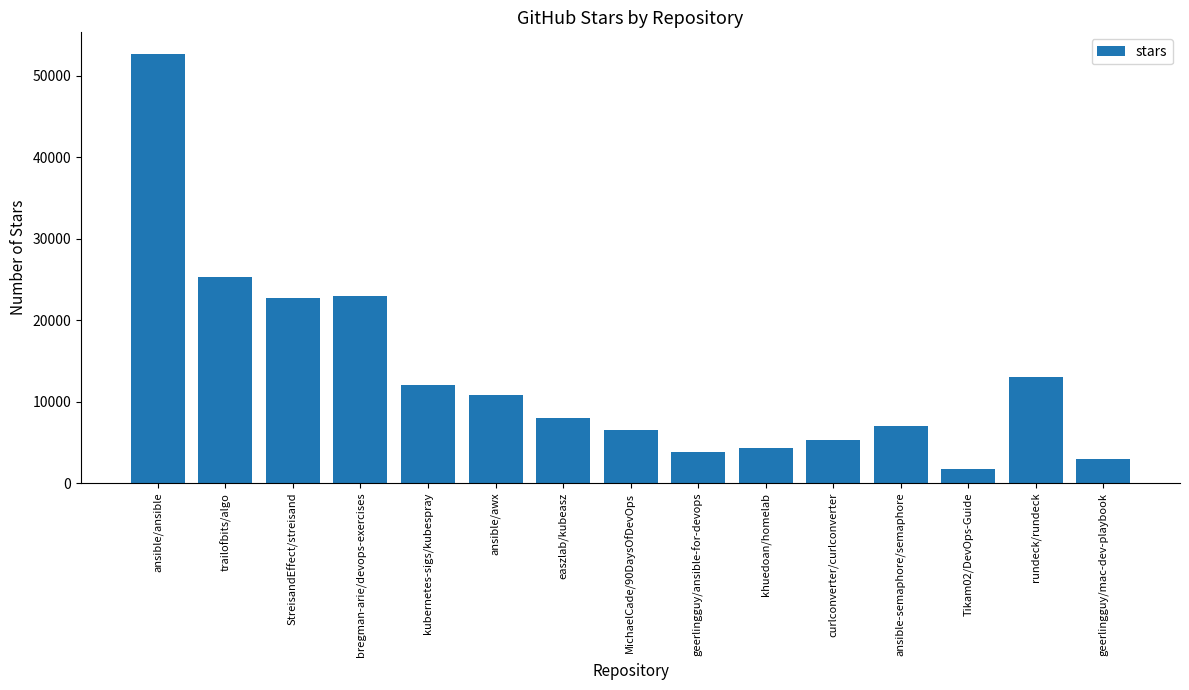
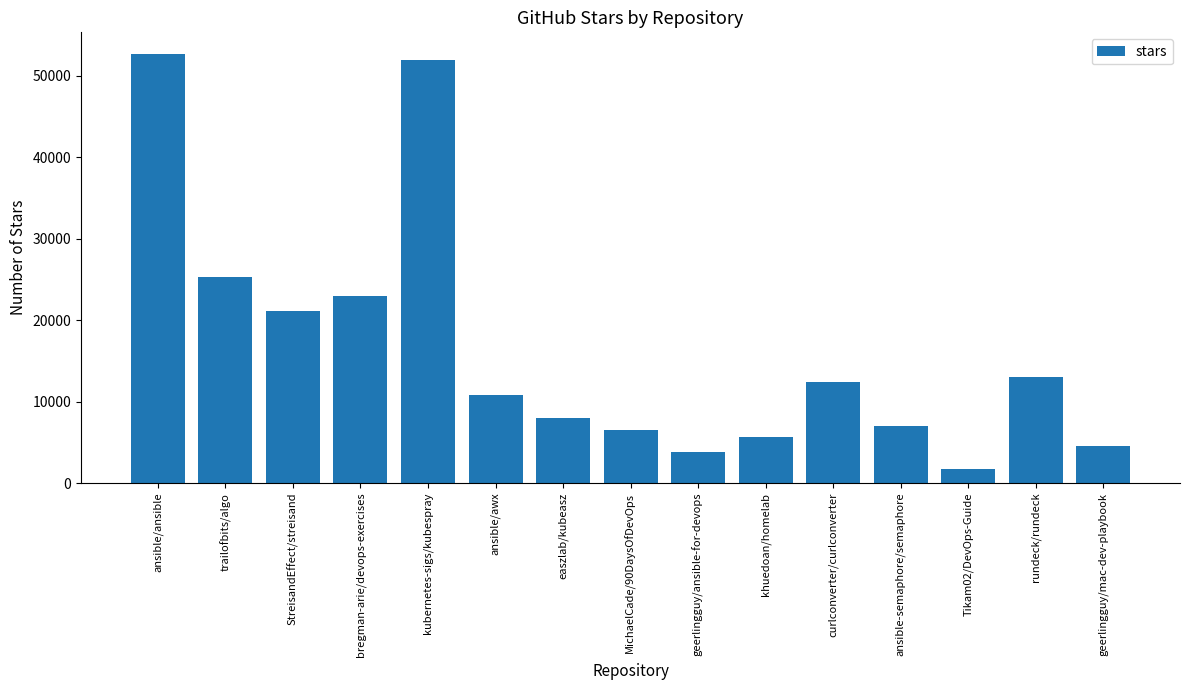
  {
    "ansible/ansible": 53000,
    "trailofbits/algo": 25000,
-   "StreisandEffect/streisand": 23000,
+   "StreisandEffect/streisand": 21000,
    "bregman-arie/devops-exercises": 23000,
-   "kubernetes-sigs/kubespray": 12000,
+   "kubernetes-sigs/kubespray": 52000,
    "ansible/awx": 11000,
    "easzlab/kubeasz": 8000,
    "MichaelCade/90DaysOfDevOps": 7000,
    "geerlingguy/ansible-for-devops": 4000,
-   "khuedoan/homelab": 4000,
-   "curlconverter/curlconverter": 5000,
+   "khuedoan/homelab": 6000,
+   "curlconverter/curlconverter": 12000,
    "ansible-semaphore/semaphore": 7000,
    "Tikam02/DevOps-Guide": 2000,
    "rundeck/rundeck": 13000,
-   "geerlingguy/mac-dev-playbook": 3000
+   "geerlingguy/mac-dev-playbook": 5000
  }
